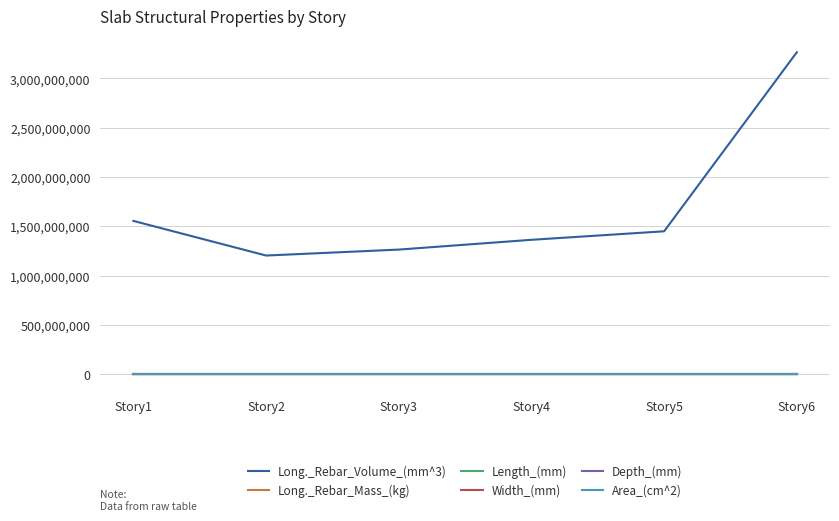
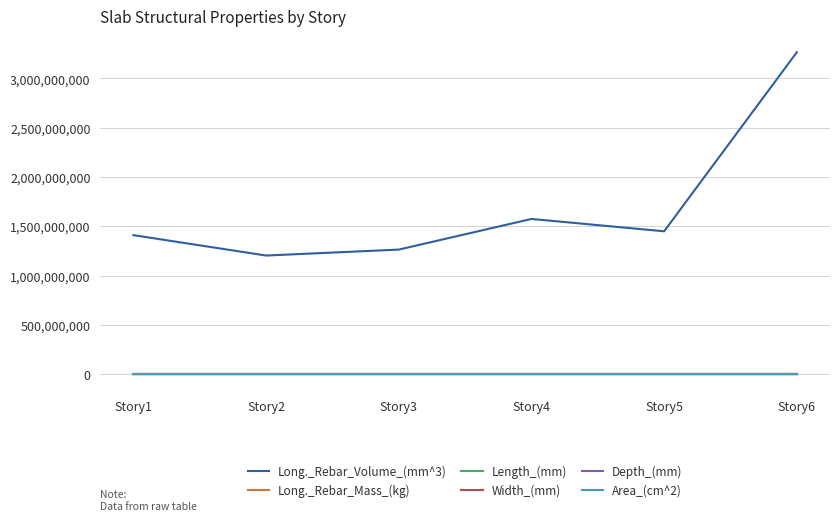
  {
    "Long._Rebar_Volume_(mm^3)": {
-     "Story1": "1,600,000,000",
+     "Story1": "1,400,000,000",
      "Story2": "1,200,000,000",
      "Story3": "1,300,000,000",
-     "Story4": "1,400,000,000",
+     "Story4": "1,600,000,000",
      "Story5": "1,400,000,000",
      "Story6": "3,300,000,000"
    },
    "Area_(cm^2)": {
      "Story1": "0",
      "Story2": "0",
      "Story3": "0",
      "Story4": "0",
      "Story5": "0",
      "Story6": "0"
    }
  }
